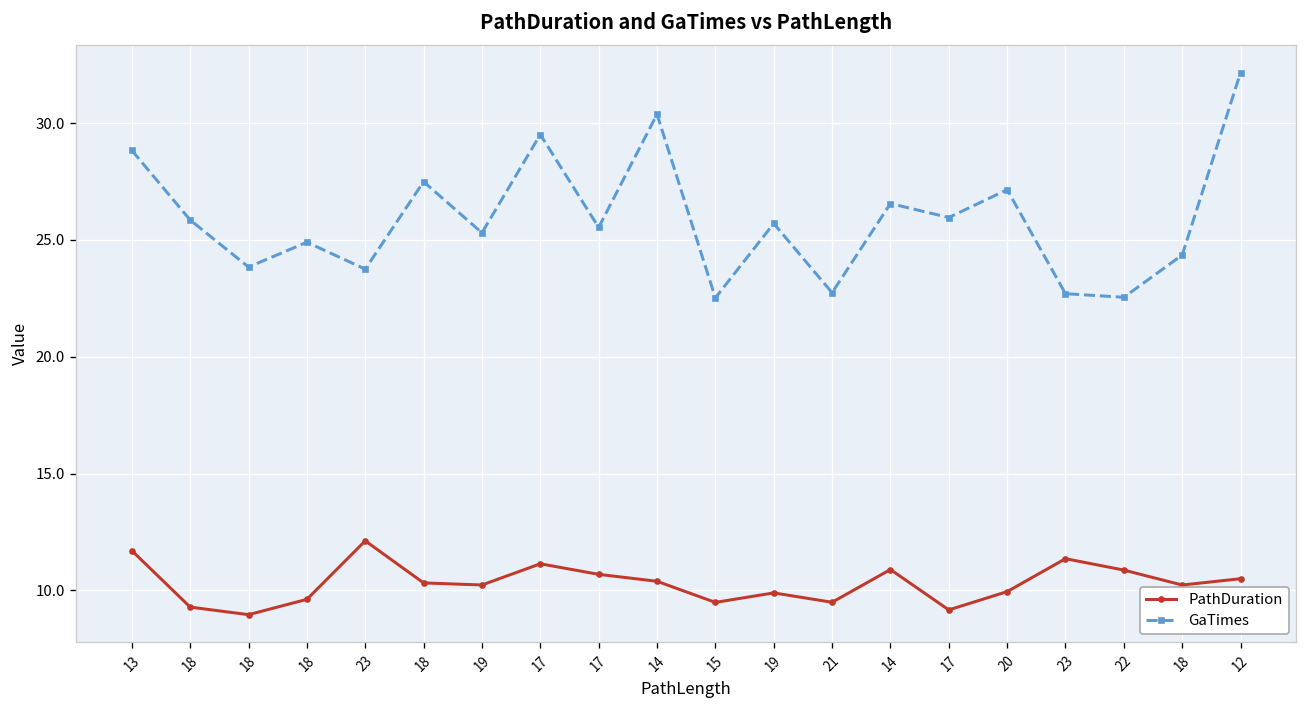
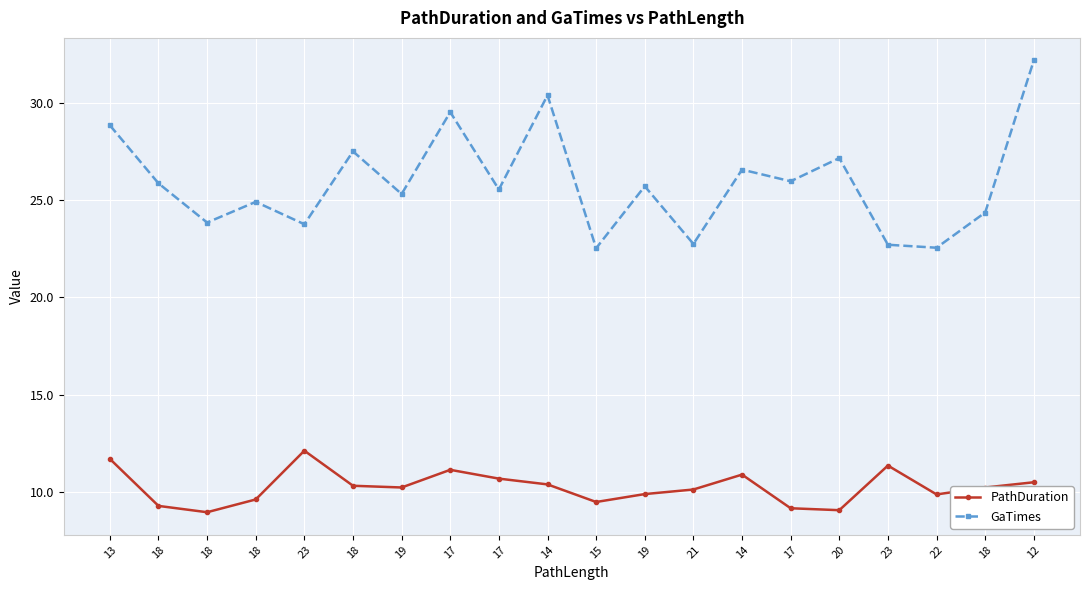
  {
    "PathDuration": {
      "13": 11.7,
      "15": 9.5,
-     "21": 9.5,
-     "20": 9.9,
-     "22": 10.9,
+     "21": 10.1,
+     "20": 9.1,
+     "22": 9.9,
      "12": 10.5
    },
    "GaTimes": {
      "13": 28.8,
      "15": 22.5,
      "21": 22.7,
      "20": 27.1,
      "22": 22.5,
      "12": 32.2
    }
  }
